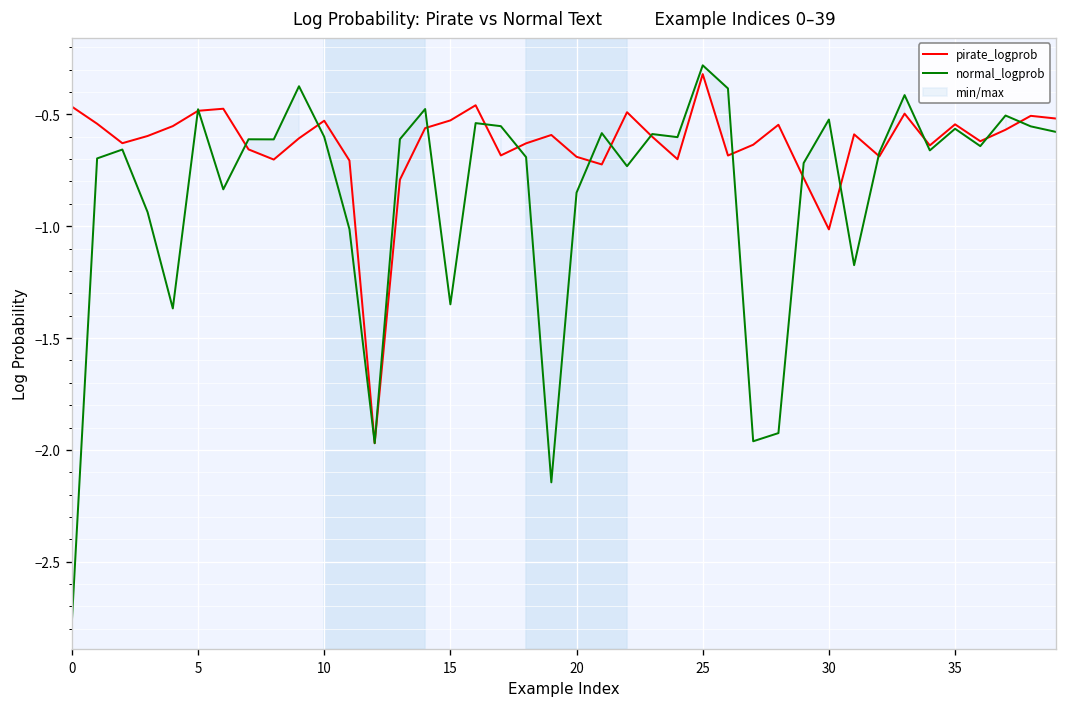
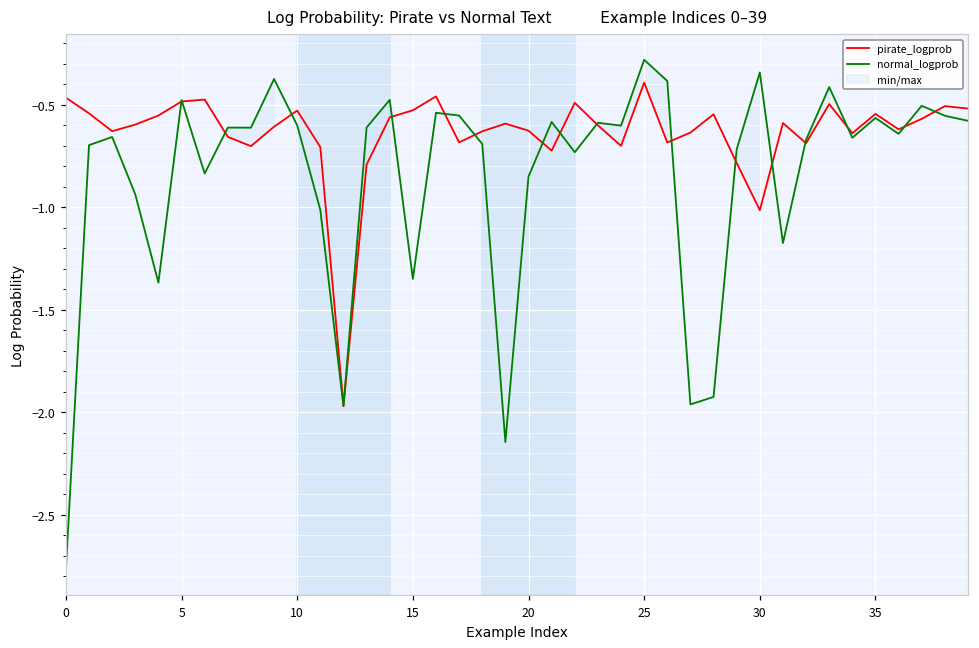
  {
    "pirate_logprob": {
      "0": -0.47,
      "10": -0.53,
      "15": -0.53,
-     "20": -0.69,
-     "25": -0.32,
+     "20": -0.63,
+     "25": -0.39,
      "30": -1.01,
      "35": -0.54
    },
    "normal_logprob": {
      "0": -2.77,
      "10": -0.60,
      "15": -1.35,
      "20": -0.85,
      "25": -0.28,
-     "30": -0.52,
+     "30": -0.34,
      "35": -0.56
    }
  }
